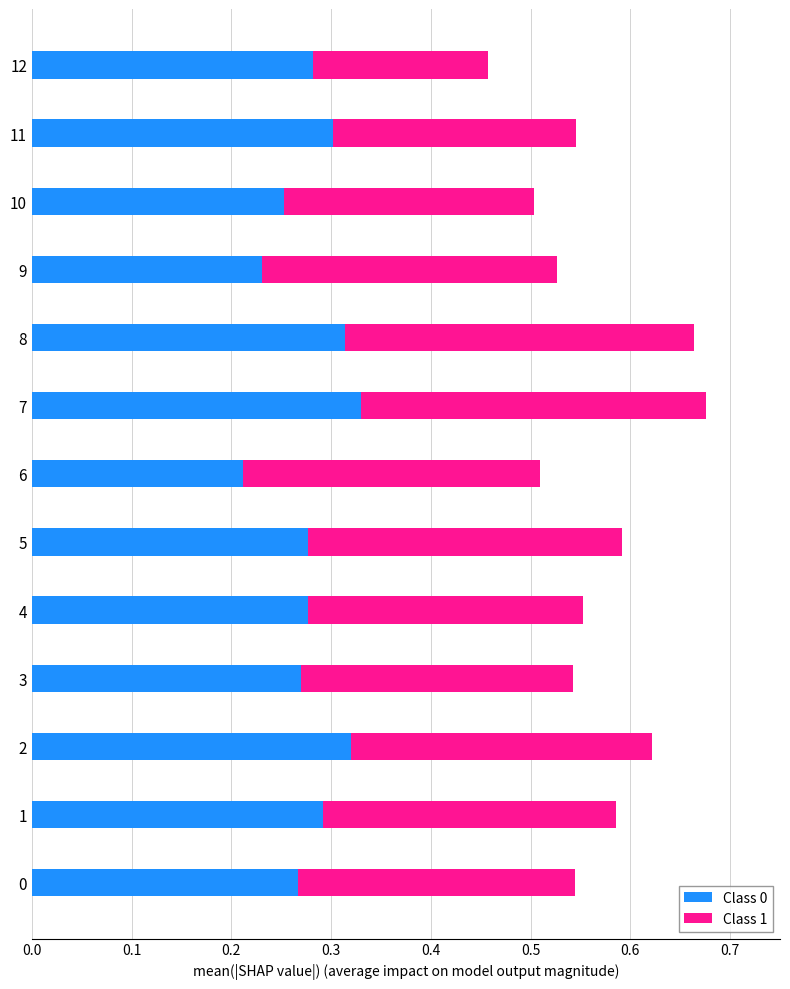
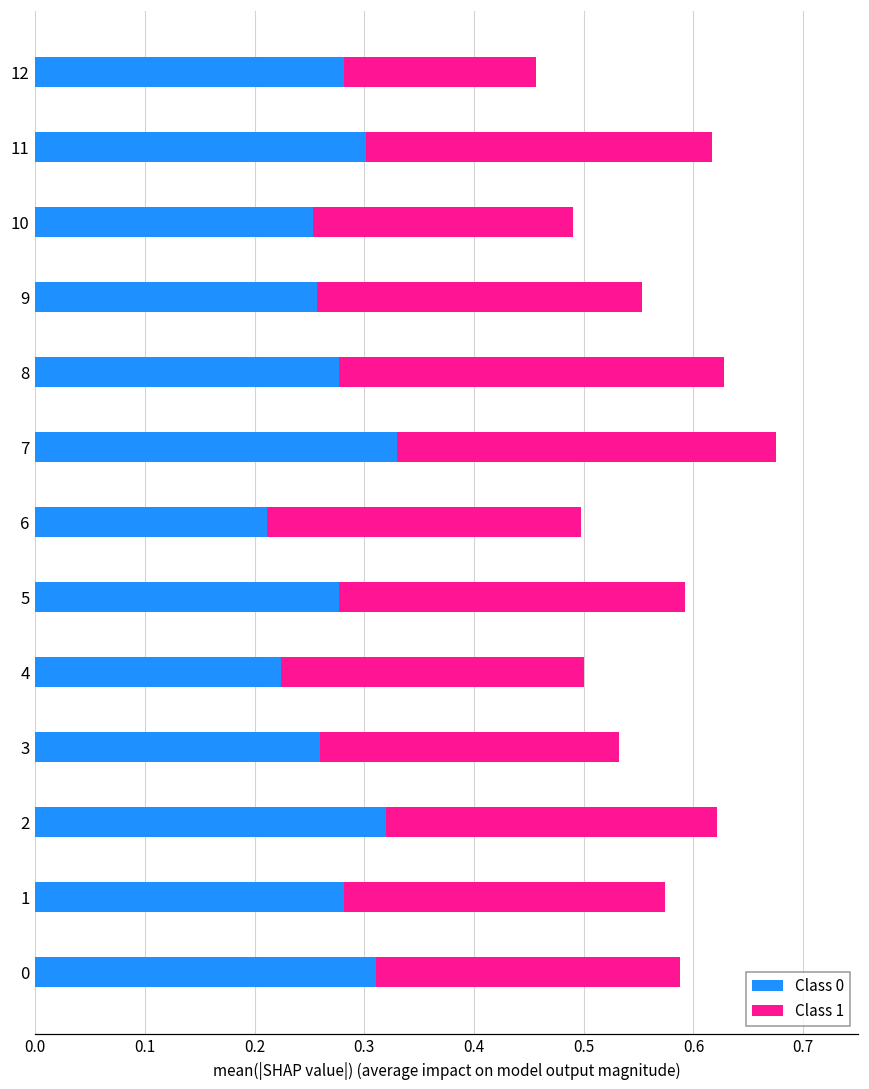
  {
    "Class 0": {
      "12": 0.28,
      "11": 0.30,
      "10": 0.25,
-     "9": 0.23,
-     "8": 0.31,
+     "9": 0.26,
+     "8": 0.28,
      "7": 0.33,
      "6": 0.21,
      "5": 0.28,
-     "4": 0.28,
-     "3": 0.27,
+     "4": 0.22,
+     "3": 0.26,
      "2": 0.32,
-     "1": 0.29,
-     "0": 0.27
+     "1": 0.28,
+     "0": 0.31
    },
    "Class 1": {
      "12": 0.18,
-     "11": 0.24,
-     "10": 0.25,
+     "11": 0.31,
+     "10": 0.24,
      "9": 0.30,
      "8": 0.35,
      "7": 0.35,
-     "6": 0.30,
+     "6": 0.29,
      "5": 0.31,
      "4": 0.28,
      "3": 0.27,
      "2": 0.30,
      "1": 0.29,
      "0": 0.28
    }
  }
